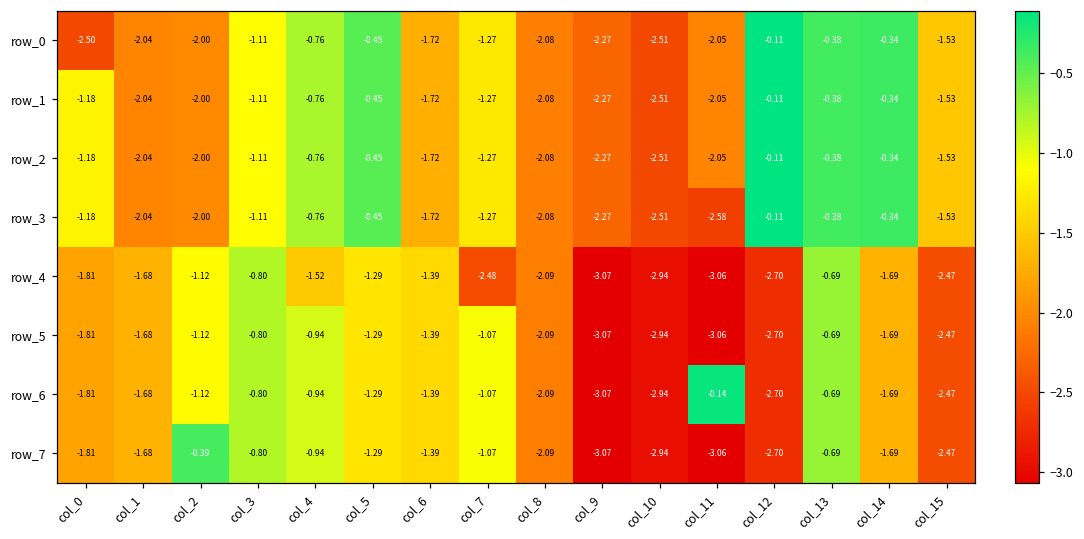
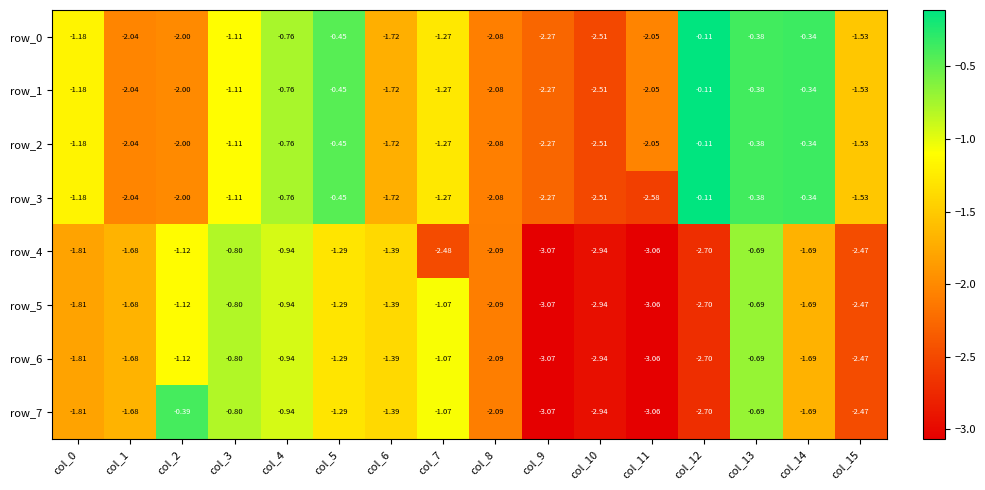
  {
    "row_0": {
-     "col_0": -2.50,
+     "col_0": -1.18,
      "col_1": -2.04,
      "col_2": -2.00,
      "col_3": -1.11,
      "col_4": -0.76,
      "col_5": -0.45,
      "col_6": -1.72,
      "col_7": -1.27,
      "col_8": -2.08,
      "col_9": -2.27,
      "col_10": -2.51,
      "col_11": -2.05,
      "col_12": -0.11,
      "col_13": -0.38,
      "col_14": -0.34,
      "col_15": -1.53
    },
    "row_1": {
      "col_0": -1.18,
      "col_1": -2.04,
      "col_2": -2.00,
      "col_3": -1.11,
      "col_4": -0.76,
      "col_5": -0.45,
      "col_6": -1.72,
      "col_7": -1.27,
      "col_8": -2.08,
      "col_9": -2.27,
      "col_10": -2.51,
      "col_11": -2.05,
      "col_12": -0.11,
      "col_13": -0.38,
      "col_14": -0.34,
      "col_15": -1.53
    },
    "row_2": {
      "col_0": -1.18,
      "col_1": -2.04,
      "col_2": -2.00,
      "col_3": -1.11,
      "col_4": -0.76,
      "col_5": -0.45,
      "col_6": -1.72,
      "col_7": -1.27,
      "col_8": -2.08,
      "col_9": -2.27,
      "col_10": -2.51,
      "col_11": -2.05,
      "col_12": -0.11,
      "col_13": -0.38,
      "col_14": -0.34,
      "col_15": -1.53
    },
    "row_3": {
      "col_0": -1.18,
      "col_1": -2.04,
      "col_2": -2.00,
      "col_3": -1.11,
      "col_4": -0.76,
      "col_5": -0.45,
      "col_6": -1.72,
      "col_7": -1.27,
      "col_8": -2.08,
      "col_9": -2.27,
      "col_10": -2.51,
      "col_11": -2.58,
      "col_12": -0.11,
      "col_13": -0.38,
      "col_14": -0.34,
      "col_15": -1.53
    },
    "row_4": {
      "col_0": -1.81,
      "col_1": -1.68,
      "col_2": -1.12,
      "col_3": -0.80,
-     "col_4": -1.52,
+     "col_4": -0.94,
      "col_5": -1.29,
      "col_6": -1.39,
      "col_7": -2.48,
      "col_8": -2.09,
      "col_9": -3.07,
      "col_10": -2.94,
      "col_11": -3.06,
      "col_12": -2.70,
      "col_13": -0.69,
      "col_14": -1.69,
      "col_15": -2.47
    },
    "row_5": {
      "col_0": -1.81,
      "col_1": -1.68,
      "col_2": -1.12,
      "col_3": -0.80,
      "col_4": -0.94,
      "col_5": -1.29,
      "col_6": -1.39,
      "col_7": -1.07,
      "col_8": -2.09,
      "col_9": -3.07,
      "col_10": -2.94,
      "col_11": -3.06,
      "col_12": -2.70,
      "col_13": -0.69,
      "col_14": -1.69,
      "col_15": -2.47
    },
    "row_6": {
      "col_0": -1.81,
      "col_1": -1.68,
      "col_2": -1.12,
      "col_3": -0.80,
      "col_4": -0.94,
      "col_5": -1.29,
      "col_6": -1.39,
      "col_7": -1.07,
      "col_8": -2.09,
      "col_9": -3.07,
      "col_10": -2.94,
-     "col_11": -0.14,
+     "col_11": -3.06,
      "col_12": -2.70,
      "col_13": -0.69,
      "col_14": -1.69,
      "col_15": -2.47
    },
    "row_7": {
      "col_0": -1.81,
      "col_1": -1.68,
      "col_2": -0.39,
      "col_3": -0.80,
      "col_4": -0.94,
      "col_5": -1.29,
      "col_6": -1.39,
      "col_7": -1.07,
      "col_8": -2.09,
      "col_9": -3.07,
      "col_10": -2.94,
      "col_11": -3.06,
      "col_12": -2.70,
      "col_13": -0.69,
      "col_14": -1.69,
      "col_15": -2.47
    }
  }
